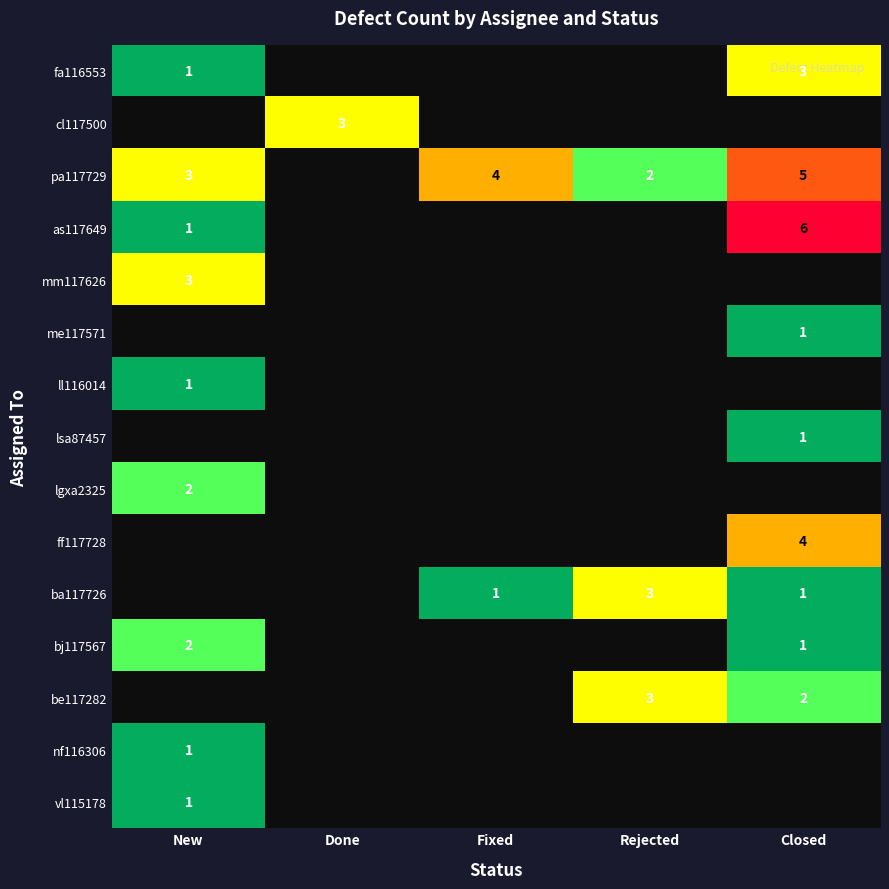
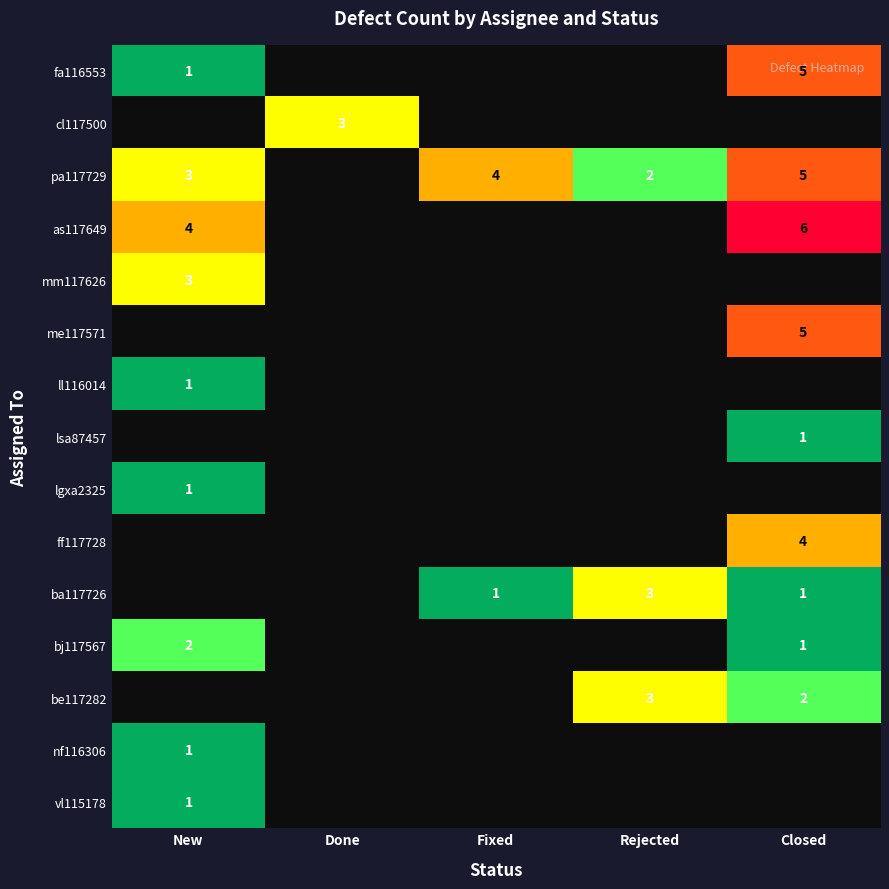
  {
    "fa116553": {
      "New": 1,
-     "Closed": 3
+     "Closed": 5
    },
    "cl117500": {
      "Done": 3
    },
    "pa117729": {
      "New": 3,
      "Fixed": 4,
      "Rejected": 2,
      "Closed": 5
    },
    "as117649": {
-     "New": 1,
+     "New": 4,
      "Closed": 6
    },
    "mm117626": {
      "New": 3
    },
    "me117571": {
-     "Closed": 1
+     "Closed": 5
    },
    "ll116014": {
      "New": 1
    },
    "lsa87457": {
      "Closed": 1
    },
    "lgxa2325": {
-     "New": 2
+     "New": 1
    },
    "ff117728": {
      "Closed": 4
    },
    "ba117726": {
      "Fixed": 1,
      "Rejected": 3,
      "Closed": 1
    },
    "bj117567": {
      "New": 2,
      "Closed": 1
    },
    "be117282": {
      "Rejected": 3,
      "Closed": 2
    },
    "nf116306": {
      "New": 1
    },
    "vl115178": {
      "New": 1
    }
  }
